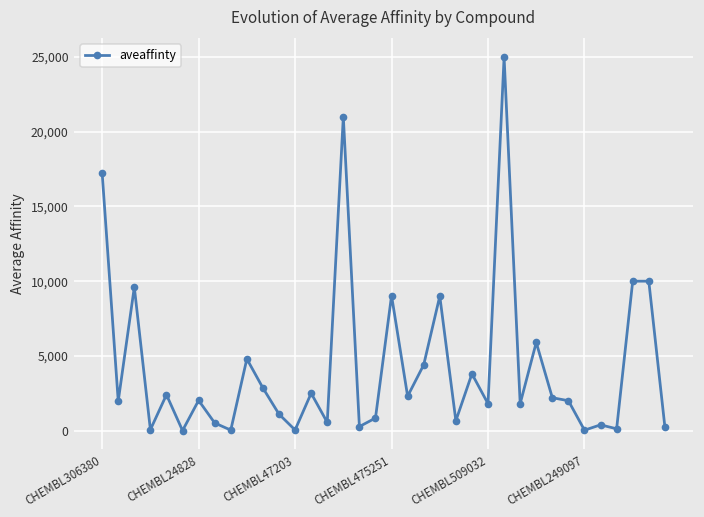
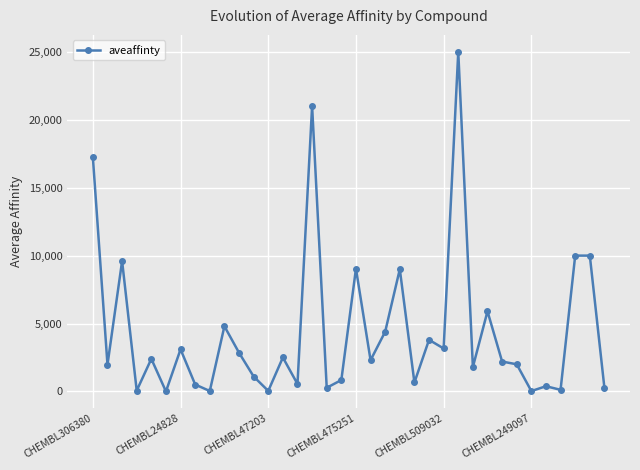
  {
    "CHEMBL306380": "17,200",
-   "CHEMBL24828": "2,000",
+   "CHEMBL24828": "3,100",
    "CHEMBL47203": "0",
    "CHEMBL475251": "9,000",
-   "CHEMBL509032": "1,800",
+   "CHEMBL509032": "3,200",
    "CHEMBL249097": "0"
  }
